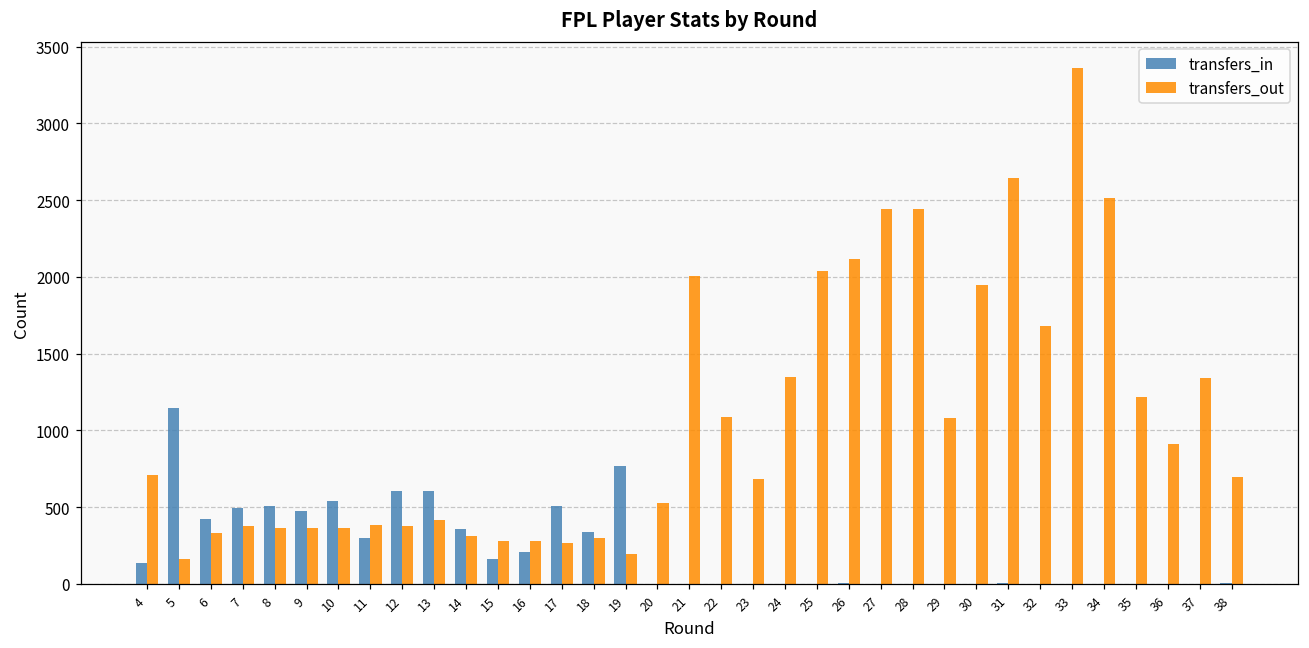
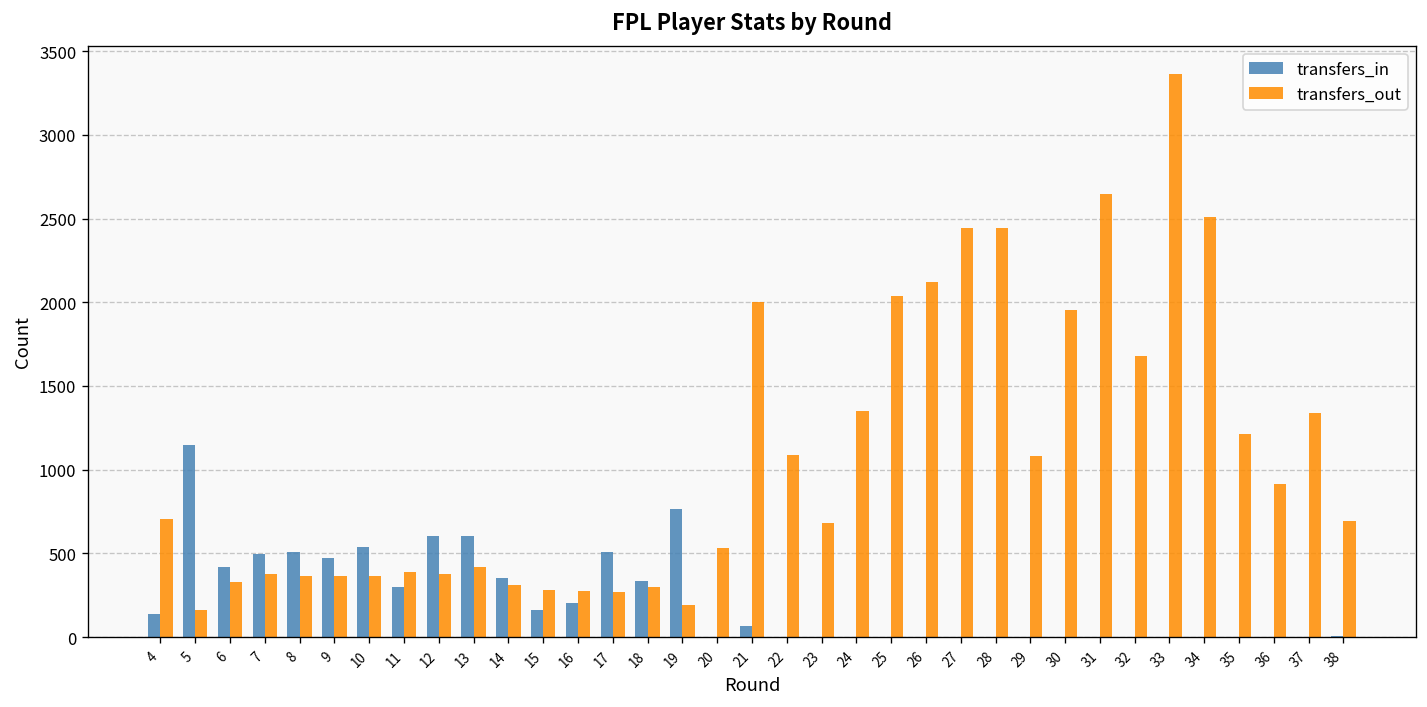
  {
    "transfers_in": {
      "4": 140,
      "5": 1150,
      "6": 420,
      "7": 500,
      "8": 510,
      "9": 470,
      "10": 540,
      "11": 300,
      "12": 610,
      "13": 600,
      "14": 360,
      "15": 160,
      "16": 210,
      "17": 510,
      "18": 340,
      "19": 770,
-     "21": 0,
+     "21": 70,
      "23": 0,
      "28": 0,
      "33": 0
    },
    "transfers_out": {
      "4": 710,
      "5": 170,
      "6": 330,
      "7": 380,
      "8": 360,
      "9": 370,
      "10": 360,
      "11": 390,
      "12": 380,
      "13": 420,
      "14": 310,
      "15": 280,
      "16": 280,
      "17": 270,
      "18": 300,
      "19": 190,
      "20": 530,
      "21": 2000,
      "22": 1090,
      "23": 680,
      "24": 1350,
      "25": 2040,
      "26": 2120,
      "27": 2450,
      "28": 2450,
      "29": 1080,
      "30": 1950,
      "31": 2650,
      "32": 1680,
      "33": 3360,
      "34": 2510,
      "35": 1220,
      "36": 910,
      "37": 1340,
      "38": 700
    }
  }
